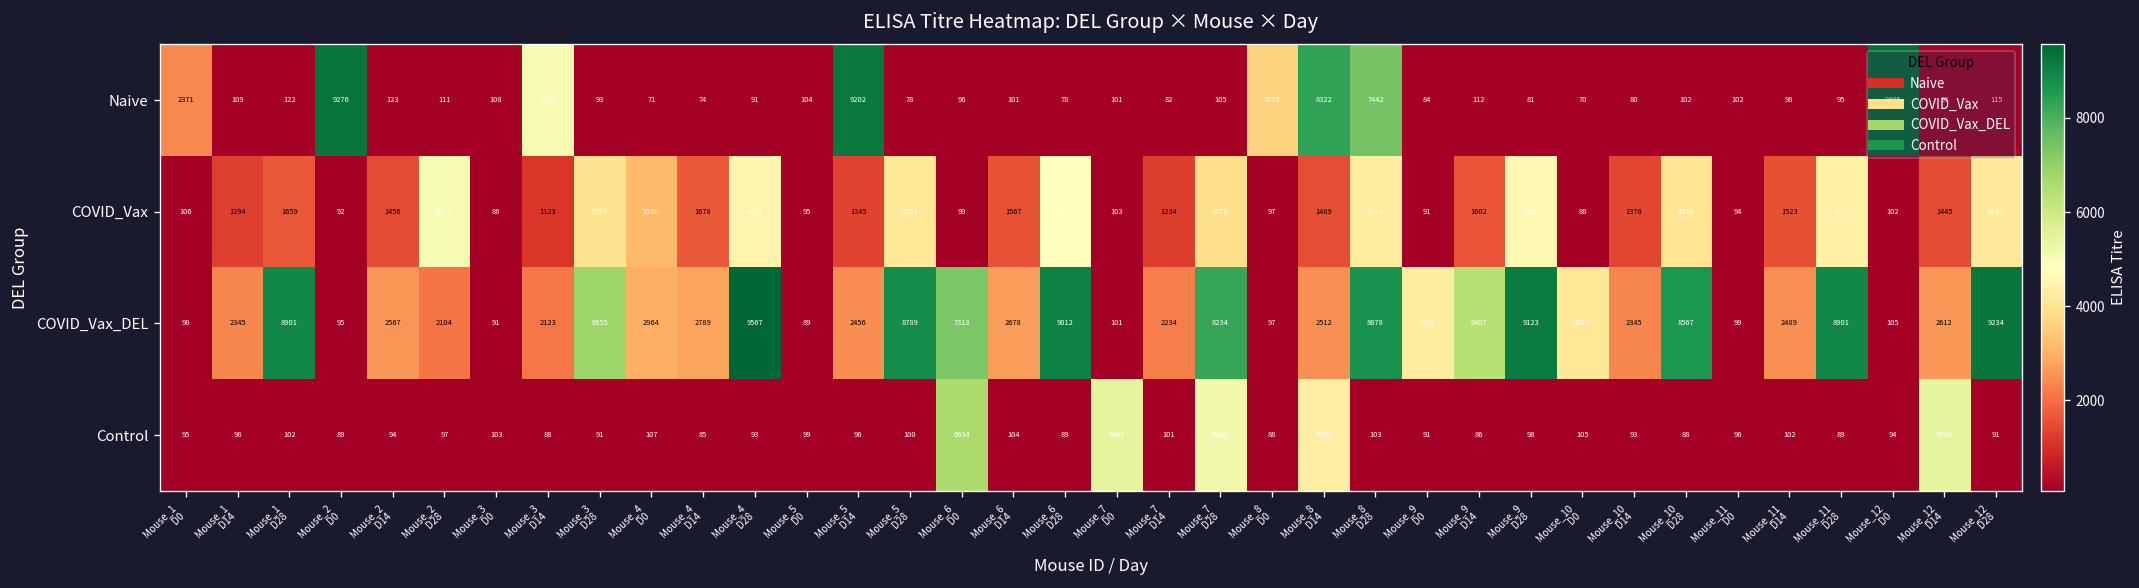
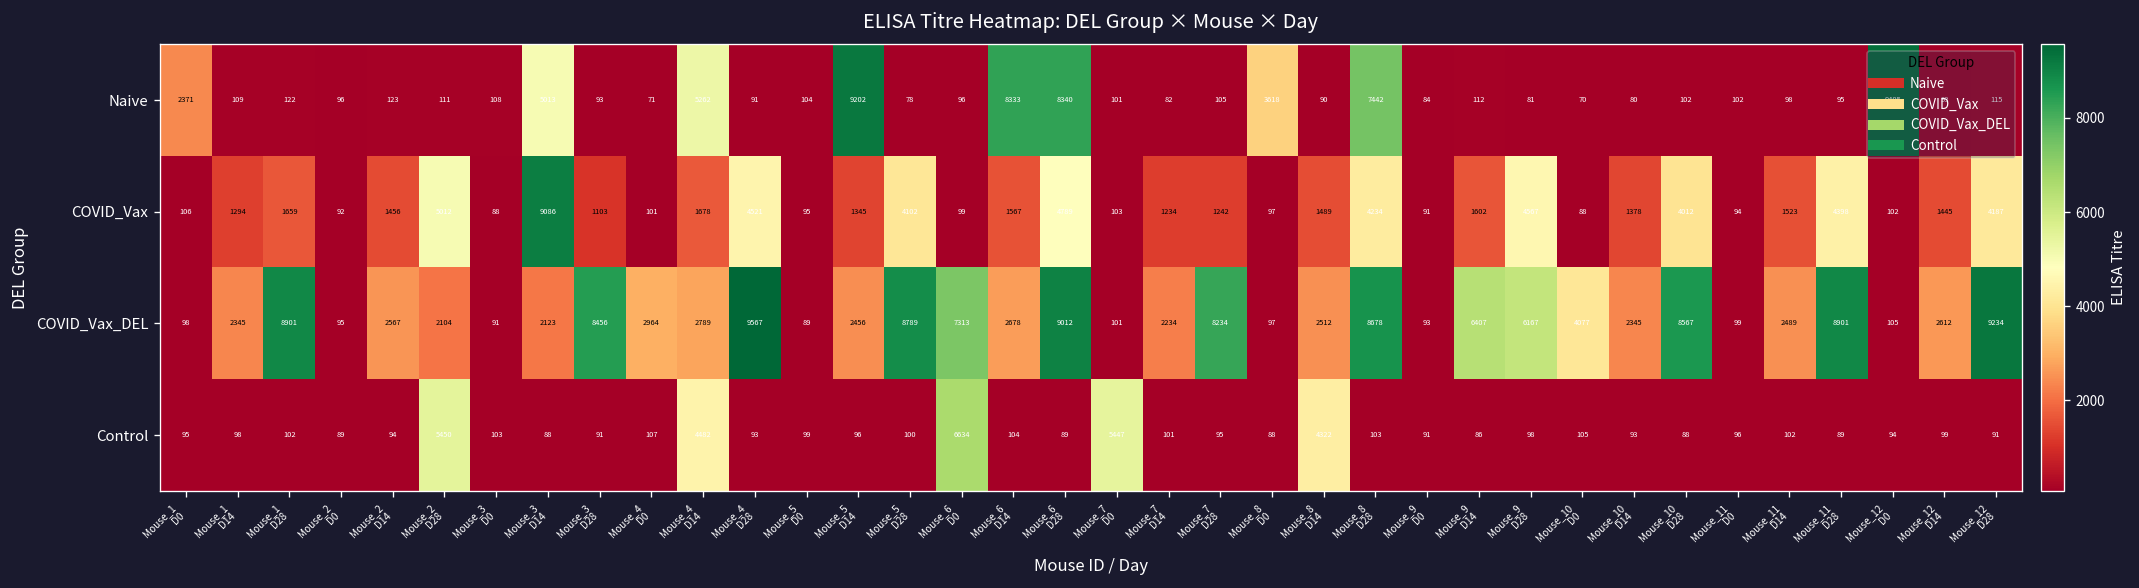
  {
    "Naive": {
      "Mouse_1 D0": 2371,
      "Mouse_1 D14": 109,
      "Mouse_1 D28": 122,
-     "Mouse_2 D0": 9276,
+     "Mouse_2 D0": 96,
      "Mouse_2 D14": 123,
      "Mouse_2 D28": 111,
      "Mouse_3 D0": 108,
      "Mouse_3 D14": 5013,
      "Mouse_3 D28": 93,
      "Mouse_4 D0": 71,
-     "Mouse_4 D14": 74,
+     "Mouse_4 D14": 5262,
      "Mouse_4 D28": 91,
      "Mouse_5 D0": 104,
      "Mouse_5 D14": 9202,
      "Mouse_5 D28": 78,
      "Mouse_6 D0": 96,
-     "Mouse_6 D14": 101,
-     "Mouse_6 D28": 78,
+     "Mouse_6 D14": 8333,
+     "Mouse_6 D28": 8340,
      "Mouse_7 D0": 101,
      "Mouse_7 D14": 82,
      "Mouse_7 D28": 105,
      "Mouse_8 D0": 3618,
-     "Mouse_8 D14": 8322,
+     "Mouse_8 D14": 90,
      "Mouse_8 D28": 7442,
      "Mouse_9 D0": 84,
      "Mouse_9 D14": 112,
      "Mouse_9 D28": 81,
      "Mouse_10 D0": 70,
      "Mouse_10 D14": 80,
      "Mouse_10 D28": 102,
      "Mouse_11 D0": 102,
      "Mouse_11 D14": 98,
      "Mouse_11 D28": 95
    },
    "COVID_Vax": {
      "Mouse_1 D0": 106,
      "Mouse_1 D14": 1294,
      "Mouse_1 D28": 1659,
      "Mouse_2 D0": 92,
      "Mouse_2 D14": 1456,
      "Mouse_2 D28": 5012,
      "Mouse_3 D0": 88,
-     "Mouse_3 D14": 1123,
-     "Mouse_3 D28": 3987,
-     "Mouse_4 D0": 3180,
+     "Mouse_3 D14": 9086,
+     "Mouse_3 D28": 1103,
+     "Mouse_4 D0": 101,
      "Mouse_4 D14": 1678,
      "Mouse_4 D28": 4521,
      "Mouse_5 D0": 95,
      "Mouse_5 D14": 1345,
      "Mouse_5 D28": 4102,
      "Mouse_6 D0": 99,
      "Mouse_6 D14": 1567,
      "Mouse_6 D28": 4789,
      "Mouse_7 D0": 103,
      "Mouse_7 D14": 1234,
-     "Mouse_7 D28": 3876,
+     "Mouse_7 D28": 1242,
      "Mouse_8 D0": 97,
      "Mouse_8 D14": 1489,
      "Mouse_8 D28": 4234,
      "Mouse_9 D0": 91,
      "Mouse_9 D14": 1602,
      "Mouse_9 D28": 4567,
      "Mouse_10 D0": 88,
      "Mouse_10 D14": 1378,
      "Mouse_10 D28": 4012,
      "Mouse_11 D0": 94,
      "Mouse_11 D14": 1523,
      "Mouse_11 D28": 4398,
      "Mouse_12 D0": 102,
      "Mouse_12 D14": 1445,
      "Mouse_12 D28": 4187
    },
    "COVID_Vax_DEL": {
      "Mouse_1 D0": 98,
      "Mouse_1 D14": 2345,
      "Mouse_1 D28": 8901,
      "Mouse_2 D0": 95,
      "Mouse_2 D14": 2567,
      "Mouse_2 D28": 2104,
      "Mouse_3 D0": 91,
      "Mouse_3 D14": 2123,
-     "Mouse_3 D28": 6855,
+     "Mouse_3 D28": 8456,
      "Mouse_4 D0": 2964,
      "Mouse_4 D14": 2789,
      "Mouse_4 D28": 9567,
      "Mouse_5 D0": 89,
      "Mouse_5 D14": 2456,
      "Mouse_5 D28": 8789,
      "Mouse_6 D0": 7313,
      "Mouse_6 D14": 2678,
      "Mouse_6 D28": 9012,
      "Mouse_7 D0": 101,
      "Mouse_7 D14": 2234,
      "Mouse_7 D28": 8234,
      "Mouse_8 D0": 97,
      "Mouse_8 D14": 2512,
      "Mouse_8 D28": 8678,
-     "Mouse_9 D0": 4261,
+     "Mouse_9 D0": 93,
      "Mouse_9 D14": 6407,
-     "Mouse_9 D28": 9123,
+     "Mouse_9 D28": 6167,
      "Mouse_10 D0": 4077,
      "Mouse_10 D14": 2345,
      "Mouse_10 D28": 8567,
      "Mouse_11 D0": 99,
      "Mouse_11 D14": 2489,
      "Mouse_11 D28": 8901,
      "Mouse_12 D0": 105,
      "Mouse_12 D14": 2612,
      "Mouse_12 D28": 9234
    },
    "Control": {
      "Mouse_1 D0": 95,
      "Mouse_1 D14": 98,
      "Mouse_1 D28": 102,
      "Mouse_2 D0": 89,
      "Mouse_2 D14": 94,
-     "Mouse_2 D28": 97,
+     "Mouse_2 D28": 5450,
      "Mouse_3 D0": 103,
      "Mouse_3 D14": 88,
      "Mouse_3 D28": 91,
      "Mouse_4 D0": 107,
-     "Mouse_4 D14": 85,
+     "Mouse_4 D14": 4482,
      "Mouse_4 D28": 93,
      "Mouse_5 D0": 99,
      "Mouse_5 D14": 96,
      "Mouse_5 D28": 100,
      "Mouse_6 D0": 6634,
      "Mouse_6 D14": 104,
      "Mouse_6 D28": 89,
      "Mouse_7 D0": 5447,
      "Mouse_7 D14": 101,
-     "Mouse_7 D28": 5147,
+     "Mouse_7 D28": 95,
      "Mouse_8 D0": 88,
      "Mouse_8 D14": 4322,
      "Mouse_8 D28": 103,
      "Mouse_9 D0": 91,
      "Mouse_9 D14": 86,
      "Mouse_9 D28": 98,
      "Mouse_10 D0": 105,
      "Mouse_10 D14": 93,
      "Mouse_10 D28": 88,
      "Mouse_11 D0": 96,
      "Mouse_11 D14": 102,
      "Mouse_11 D28": 89,
      "Mouse_12 D0": 94,
-     "Mouse_12 D14": 5436,
+     "Mouse_12 D14": 99,
      "Mouse_12 D28": 91
    }
  }
